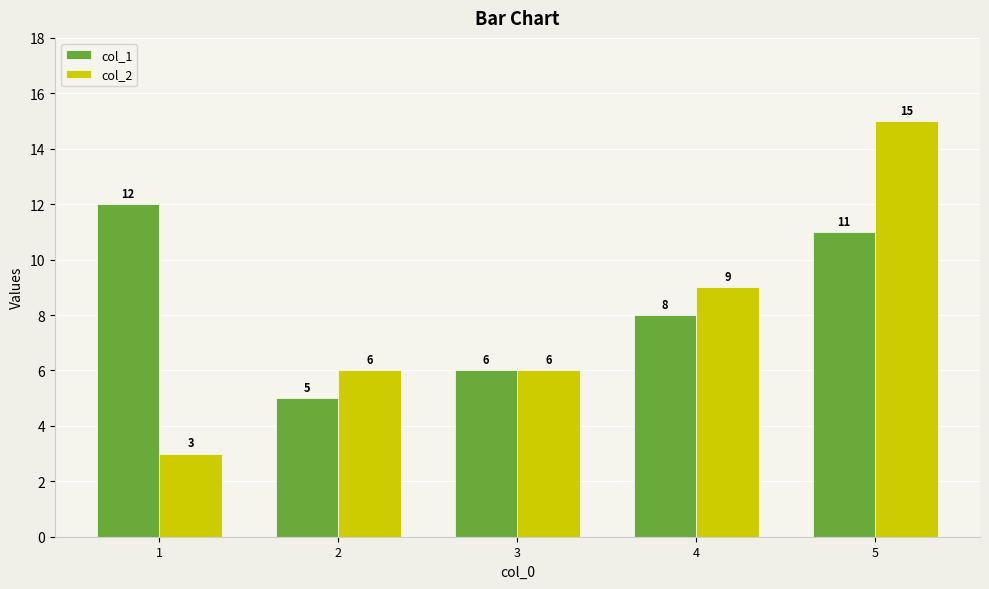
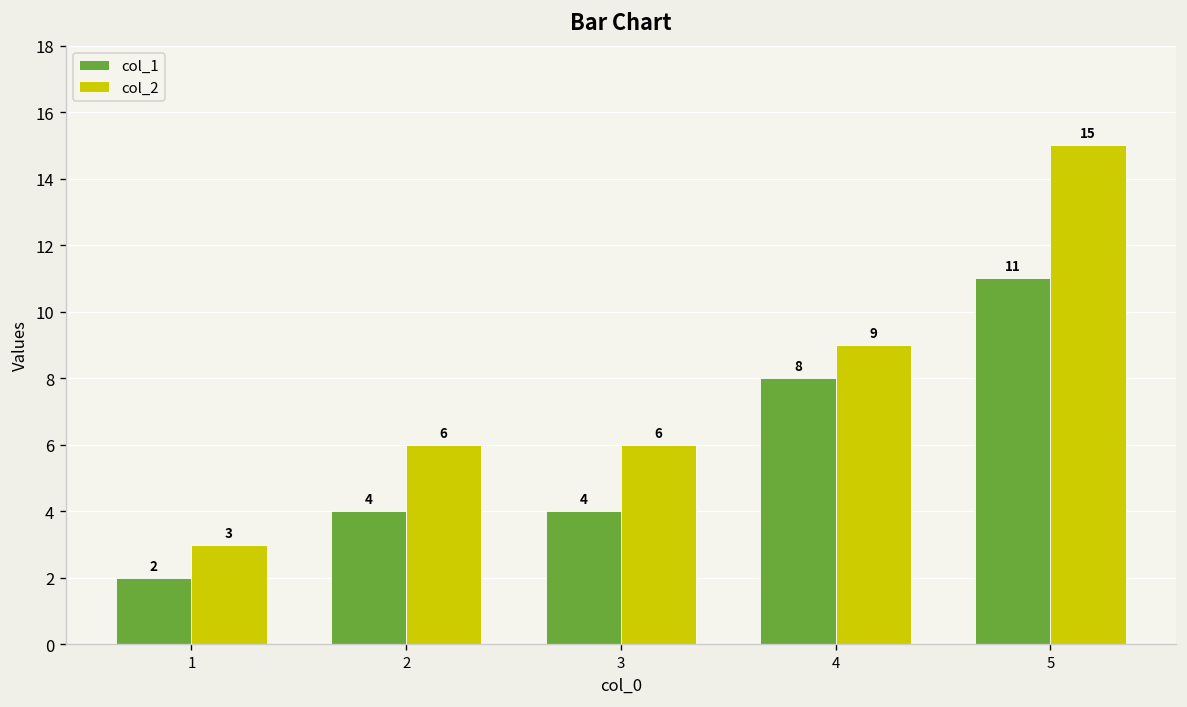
  {
    "col_1": {
-     "1": 12,
-     "2": 5,
-     "3": 6,
+     "1": 2,
+     "2": 4,
+     "3": 4,
      "4": 8,
      "5": 11
    },
    "col_2": {
      "1": 3,
      "2": 6,
      "3": 6,
      "4": 9,
      "5": 15
    }
  }
